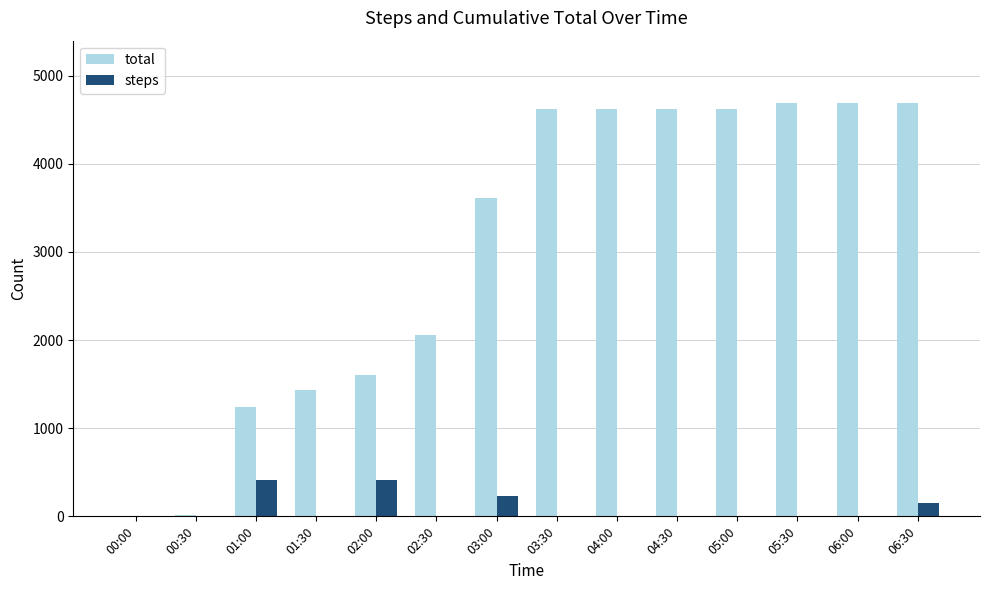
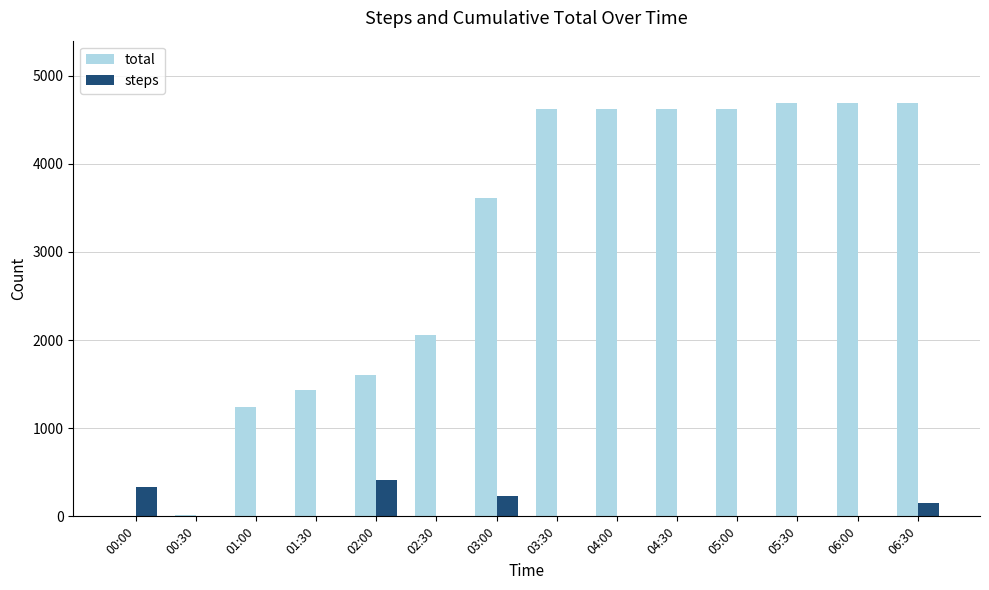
  {
    "total": {
      "00:00": 0,
      "01:00": 1200,
      "01:30": 1400,
      "02:00": 1600,
      "02:30": 2100,
      "03:00": 3600,
      "03:30": 4600,
      "04:00": 4600,
      "04:30": 4600,
      "05:00": 4600,
      "05:30": 4700,
      "06:00": 4700,
      "06:30": 4700
    },
    "steps": {
-     "00:00": 0,
+     "00:00": 300,
      "00:30": 0,
-     "01:00": 400,
+     "01:00": 0,
      "01:30": 0,
      "02:00": 400,
      "02:30": 0,
      "03:00": 200,
      "03:30": 0,
      "04:00": 0,
      "04:30": 0,
      "05:00": 0,
      "05:30": 0,
      "06:00": 0,
      "06:30": 100
    }
  }
